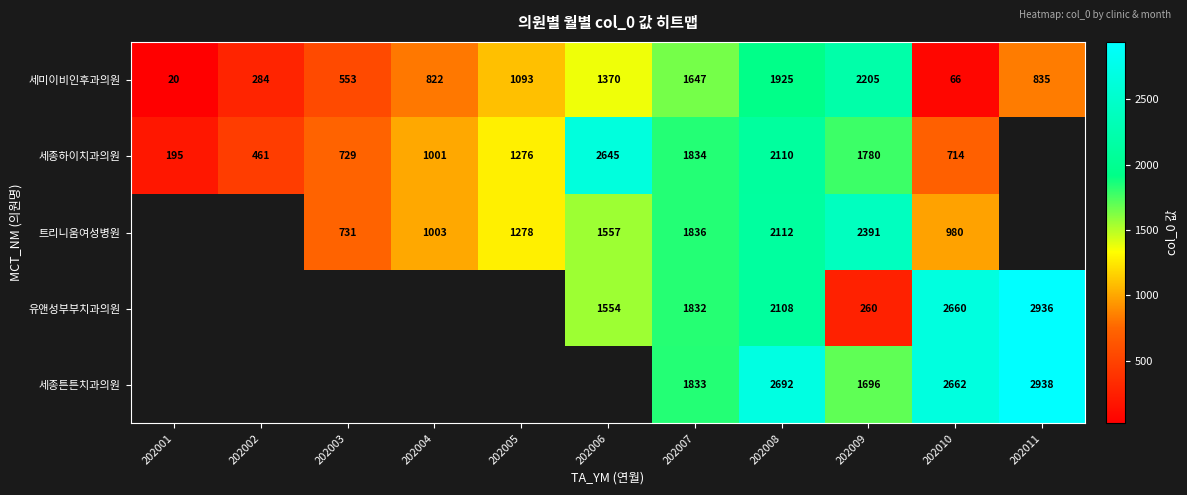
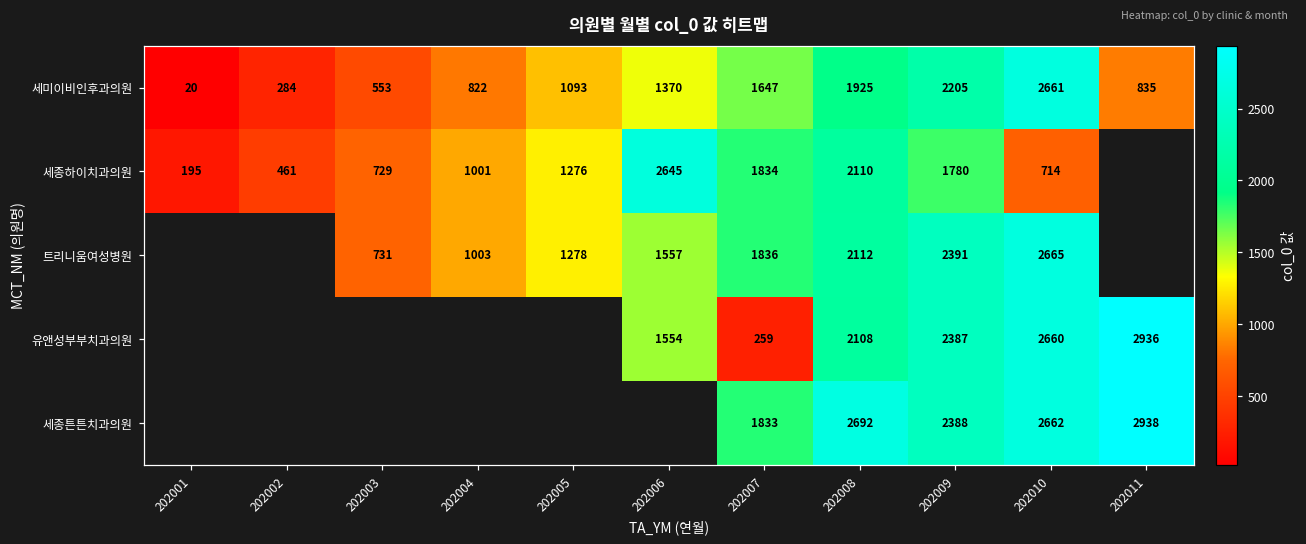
  {
    "세미이비인후과의원": {
      "202001": 20,
      "202002": 284,
      "202003": 553,
      "202004": 822,
      "202005": 1093,
      "202006": 1370,
      "202007": 1647,
      "202008": 1925,
      "202009": 2205,
-     "202010": 66,
+     "202010": 2661,
      "202011": 835
    },
    "세종하이치과의원": {
      "202001": 195,
      "202002": 461,
      "202003": 729,
      "202004": 1001,
      "202005": 1276,
      "202006": 2645,
      "202007": 1834,
      "202008": 2110,
      "202009": 1780,
      "202010": 714
    },
    "트리니움여성병원": {
      "202003": 731,
      "202004": 1003,
      "202005": 1278,
      "202006": 1557,
      "202007": 1836,
      "202008": 2112,
      "202009": 2391,
-     "202010": 980
+     "202010": 2665
    },
    "유앤성부부치과의원": {
      "202006": 1554,
-     "202007": 1832,
+     "202007": 259,
      "202008": 2108,
-     "202009": 260,
+     "202009": 2387,
      "202010": 2660,
      "202011": 2936
    },
    "세종튼튼치과의원": {
      "202007": 1833,
      "202008": 2692,
-     "202009": 1696,
+     "202009": 2388,
      "202010": 2662,
      "202011": 2938
    }
  }
